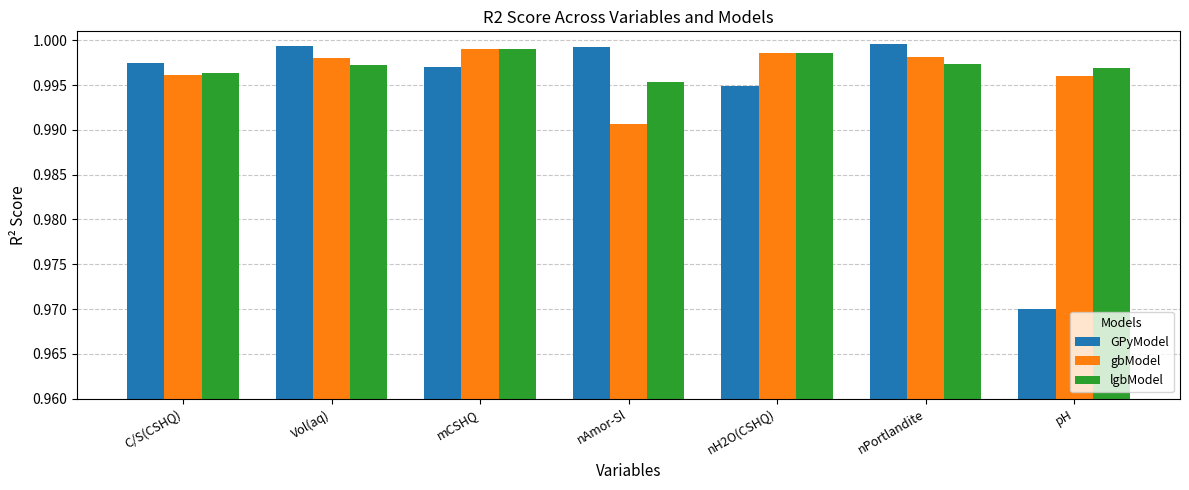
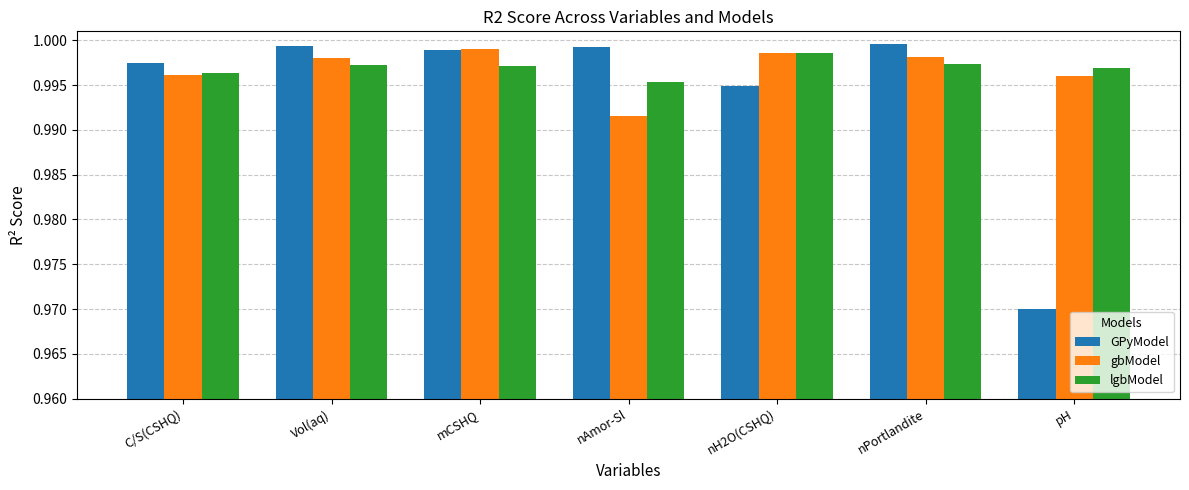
  {
    "GPyModel": {
      "C/S(CSHQ)": 0.997,
      "Vol(aq)": 0.999,
-     "mCSHQ": 0.997,
+     "mCSHQ": 0.999,
      "nAmor-Sl": 0.999,
      "nH2O(CSHQ)": 0.995,
      "nPortlandite": 1.000,
      "pH": 0.970
    },
    "gbModel": {
      "C/S(CSHQ)": 0.996,
      "Vol(aq)": 0.998,
      "mCSHQ": 0.999,
-     "nAmor-Sl": 0.991,
+     "nAmor-Sl": 0.992,
      "nH2O(CSHQ)": 0.999,
      "nPortlandite": 0.998,
      "pH": 0.996
    },
    "lgbModel": {
      "C/S(CSHQ)": 0.996,
      "Vol(aq)": 0.997,
-     "mCSHQ": 0.999,
+     "mCSHQ": 0.997,
      "nAmor-Sl": 0.995,
      "nH2O(CSHQ)": 0.999,
      "nPortlandite": 0.997,
      "pH": 0.997
    }
  }
